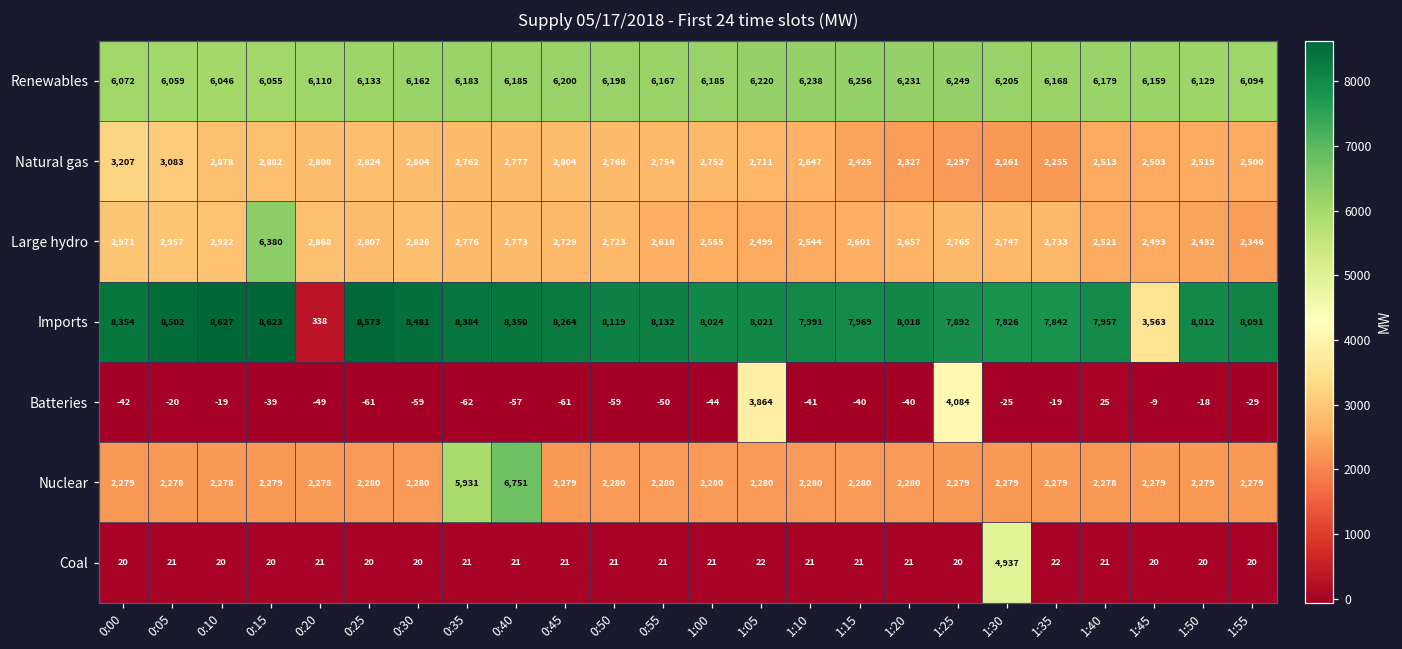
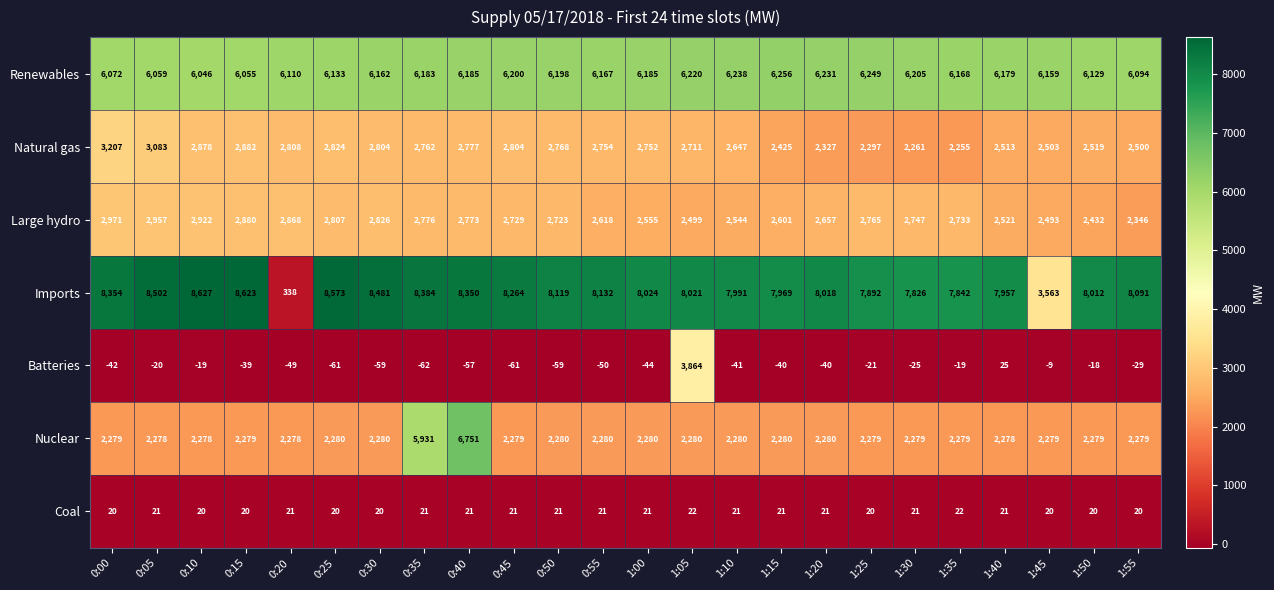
  {
    "Renewables": {
      "0:00": "6,072",
      "0:05": "6,059",
      "0:10": "6,046",
      "0:15": "6,055",
      "0:20": "6,110",
      "0:25": "6,133",
      "0:30": "6,162",
      "0:35": "6,183",
      "0:40": "6,185",
      "0:45": "6,200",
      "0:50": "6,198",
      "0:55": "6,167",
      "1:00": "6,185",
      "1:05": "6,220",
      "1:10": "6,238",
      "1:15": "6,256",
      "1:20": "6,231",
      "1:25": "6,249",
      "1:30": "6,205",
      "1:35": "6,168",
      "1:40": "6,179",
      "1:45": "6,159",
      "1:50": "6,129",
      "1:55": "6,094"
    },
    "Natural gas": {
      "0:00": "3,207",
      "0:05": "3,083",
      "0:10": "2,878",
      "0:15": "2,882",
      "0:20": "2,808",
      "0:25": "2,824",
      "0:30": "2,804",
      "0:35": "2,762",
      "0:40": "2,777",
      "0:45": "2,804",
      "0:50": "2,768",
      "0:55": "2,754",
      "1:00": "2,752",
      "1:05": "2,711",
      "1:10": "2,647",
      "1:15": "2,425",
      "1:20": "2,327",
      "1:25": "2,297",
      "1:30": "2,261",
      "1:35": "2,255",
      "1:40": "2,513",
      "1:45": "2,503",
      "1:50": "2,519",
      "1:55": "2,500"
    },
    "Large hydro": {
      "0:00": "2,971",
      "0:05": "2,957",
      "0:10": "2,922",
-     "0:15": "6,380",
+     "0:15": "2,880",
      "0:20": "2,868",
      "0:25": "2,807",
      "0:30": "2,826",
      "0:35": "2,776",
      "0:40": "2,773",
      "0:45": "2,729",
      "0:50": "2,723",
      "0:55": "2,618",
      "1:00": "2,555",
      "1:05": "2,499",
      "1:10": "2,544",
      "1:15": "2,601",
      "1:20": "2,657",
      "1:25": "2,765",
      "1:30": "2,747",
      "1:35": "2,733",
      "1:40": "2,521",
      "1:45": "2,493",
      "1:50": "2,432",
      "1:55": "2,346"
    },
    "Imports": {
      "0:00": "8,354",
      "0:05": "8,502",
      "0:10": "8,627",
      "0:15": "8,623",
      "0:20": "338",
      "0:25": "8,573",
      "0:30": "8,481",
      "0:35": "8,384",
      "0:40": "8,350",
      "0:45": "8,264",
      "0:50": "8,119",
      "0:55": "8,132",
      "1:00": "8,024",
      "1:05": "8,021",
      "1:10": "7,991",
      "1:15": "7,969",
      "1:20": "8,018",
      "1:25": "7,892",
      "1:30": "7,826",
      "1:35": "7,842",
      "1:40": "7,957",
      "1:45": "3,563",
      "1:50": "8,012",
      "1:55": "8,091"
    },
    "Batteries": {
      "0:00": "-42",
      "0:05": "-20",
      "0:10": "-19",
      "0:15": "-39",
      "0:20": "-49",
      "0:25": "-61",
      "0:30": "-59",
      "0:35": "-62",
      "0:40": "-57",
      "0:45": "-61",
      "0:50": "-59",
      "0:55": "-50",
      "1:00": "-44",
      "1:05": "3,864",
      "1:10": "-41",
      "1:15": "-40",
      "1:20": "-40",
-     "1:25": "4,084",
+     "1:25": "-21",
      "1:30": "-25",
      "1:35": "-19",
      "1:40": "25",
      "1:45": "-9",
      "1:50": "-18",
      "1:55": "-29"
    },
    "Nuclear": {
      "0:00": "2,279",
      "0:05": "2,278",
      "0:10": "2,278",
      "0:15": "2,279",
      "0:20": "2,278",
      "0:25": "2,280",
      "0:30": "2,280",
      "0:35": "5,931",
      "0:40": "6,751",
      "0:45": "2,279",
      "0:50": "2,280",
      "0:55": "2,280",
      "1:00": "2,280",
      "1:05": "2,280",
      "1:10": "2,280",
      "1:15": "2,280",
      "1:20": "2,280",
      "1:25": "2,279",
      "1:30": "2,279",
      "1:35": "2,279",
      "1:40": "2,278",
      "1:45": "2,279",
      "1:50": "2,279",
      "1:55": "2,279"
    },
    "Coal": {
      "0:00": "20",
      "0:05": "21",
      "0:10": "20",
      "0:15": "20",
      "0:20": "21",
      "0:25": "20",
      "0:30": "20",
      "0:35": "21",
      "0:40": "21",
      "0:45": "21",
      "0:50": "21",
      "0:55": "21",
      "1:00": "21",
      "1:05": "22",
      "1:10": "21",
      "1:15": "21",
      "1:20": "21",
      "1:25": "20",
-     "1:30": "4,937",
+     "1:30": "21",
      "1:35": "22",
      "1:40": "21",
      "1:45": "20",
      "1:50": "20",
      "1:55": "20"
    }
  }
